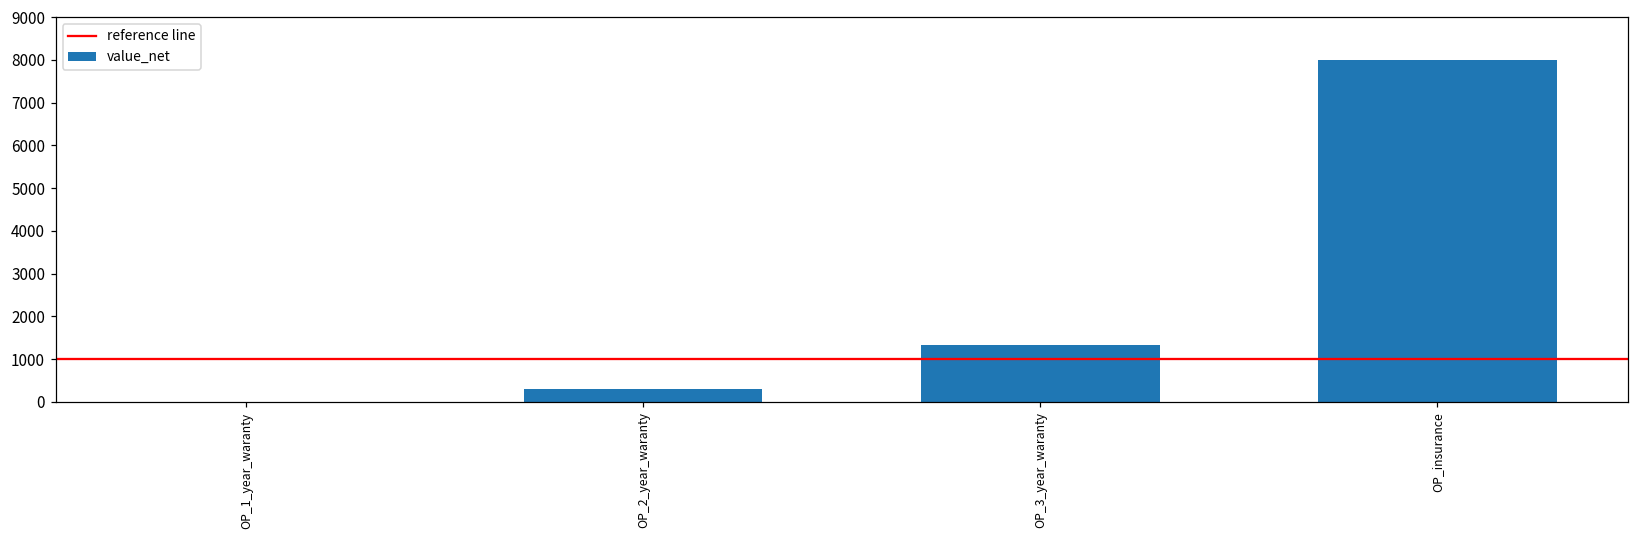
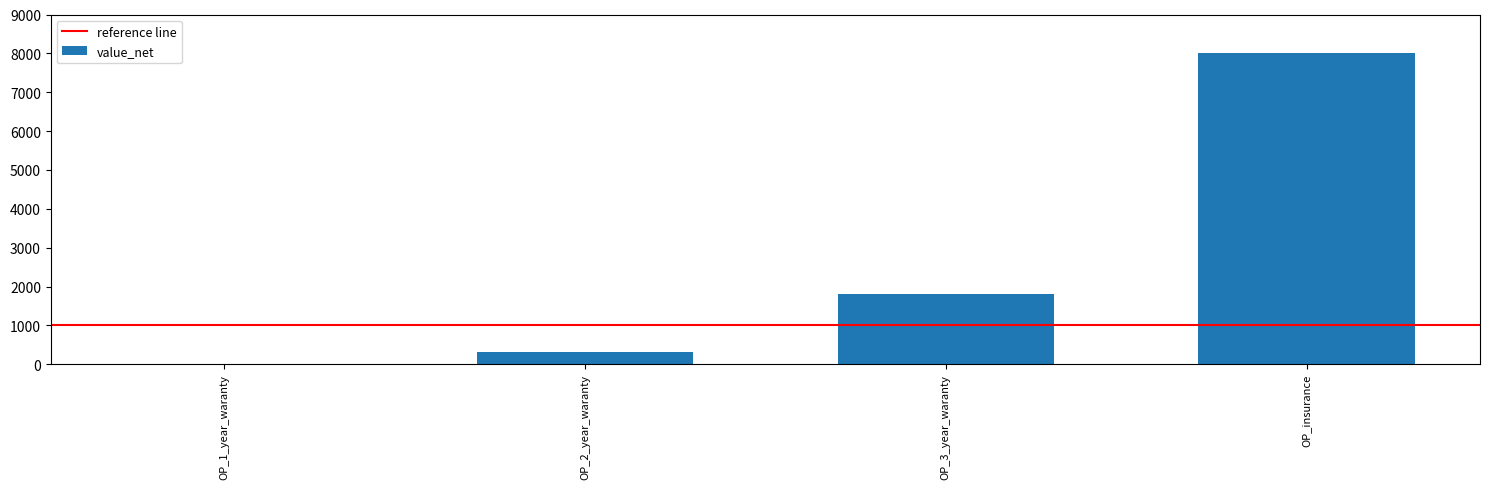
  {
    "OP_1_year_waranty": 0,
    "OP_2_year_waranty": 300,
-   "OP_3_year_waranty": 1300,
+   "OP_3_year_waranty": 1800,
    "OP_insurance": 8000
  }
